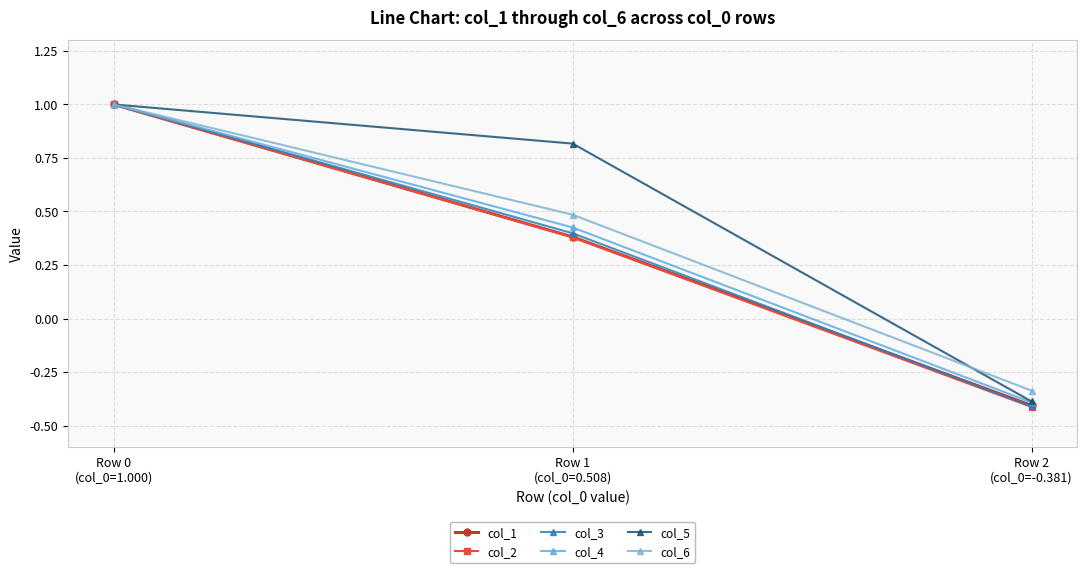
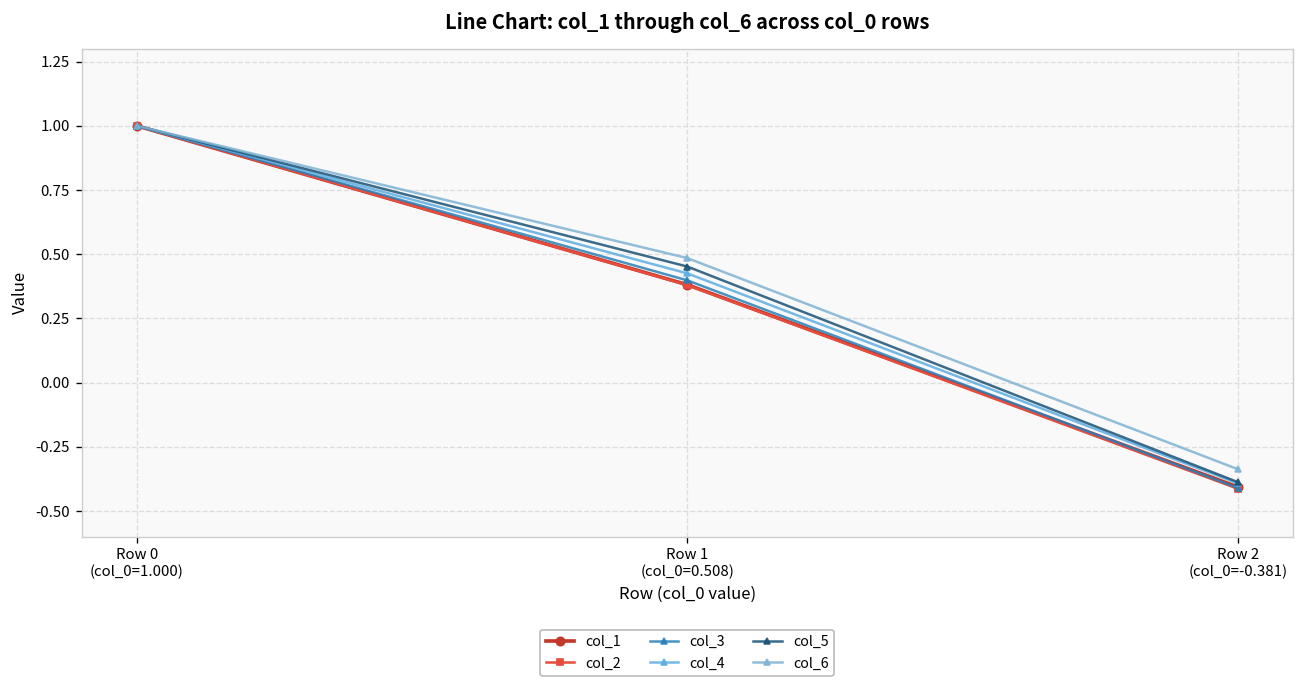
  {
    "col_3": {
      "Row 1 (col_0=0.508)": 0.40
    },
    "col_5": {
-     "Row 1 (col_0=0.508)": 0.82
+     "Row 1 (col_0=0.508)": 0.45
    }
  }
